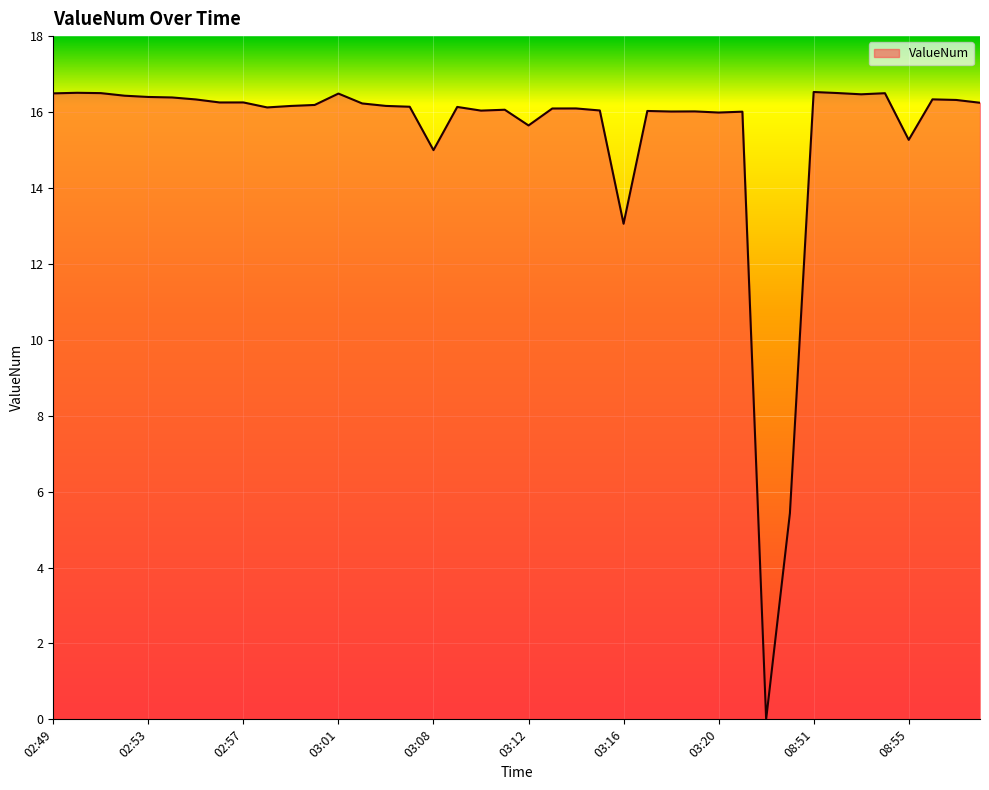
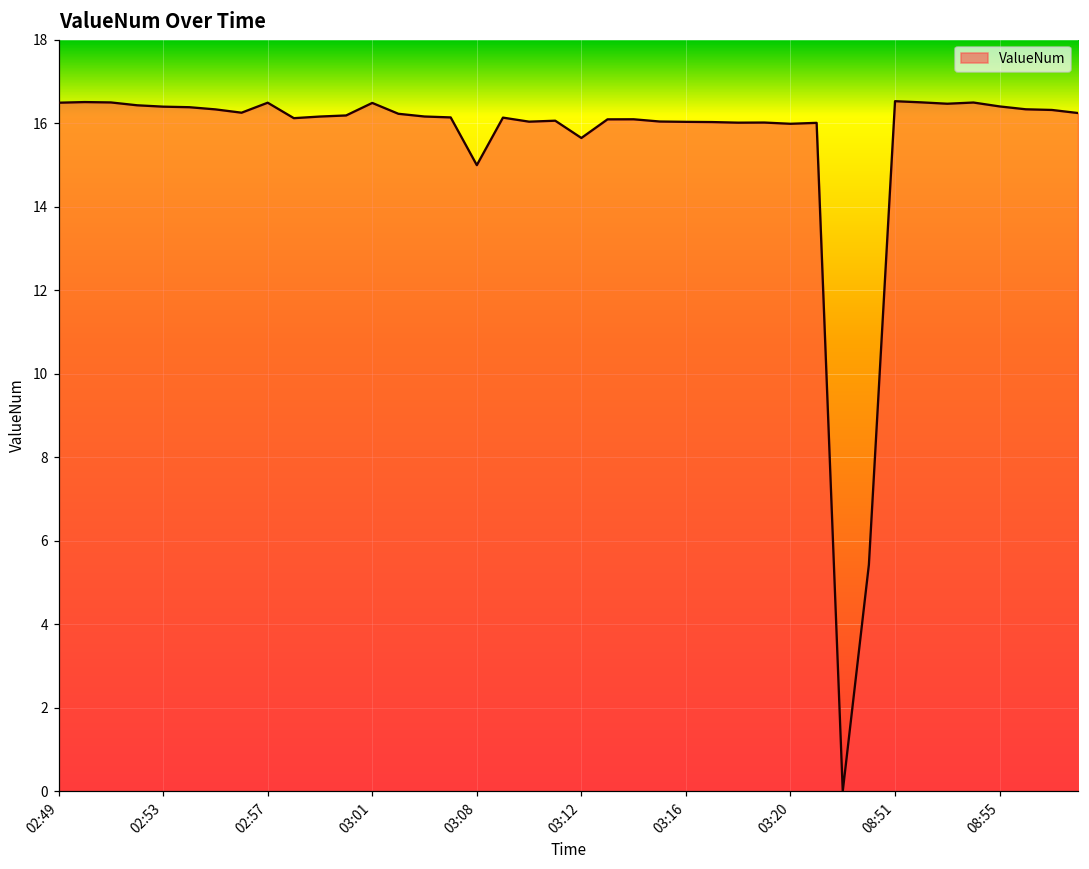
  {
    "02:49": 16.5,
    "02:53": 16.4,
-   "02:57": 16.3,
+   "02:57": 16.5,
    "03:01": 16.5,
    "03:08": 15.0,
    "03:12": 15.6,
-   "03:16": 13.1,
+   "03:16": 16.0,
    "03:20": 16.0,
    "08:51": 16.5,
-   "08:55": 15.3
+   "08:55": 16.4
  }
